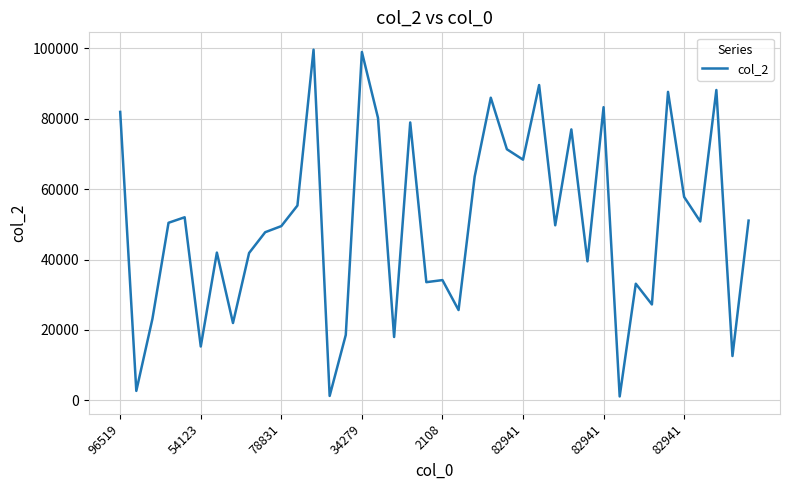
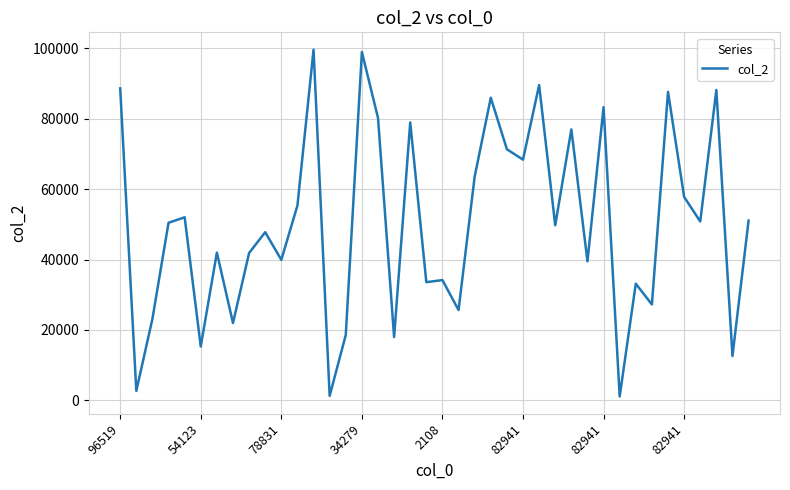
  {
-   "96519": 82000,
+   "96519": 89000,
    "54123": 15000,
-   "78831": 50000,
+   "78831": 40000,
    "34279": 99000,
    "2108": 34000
  }
